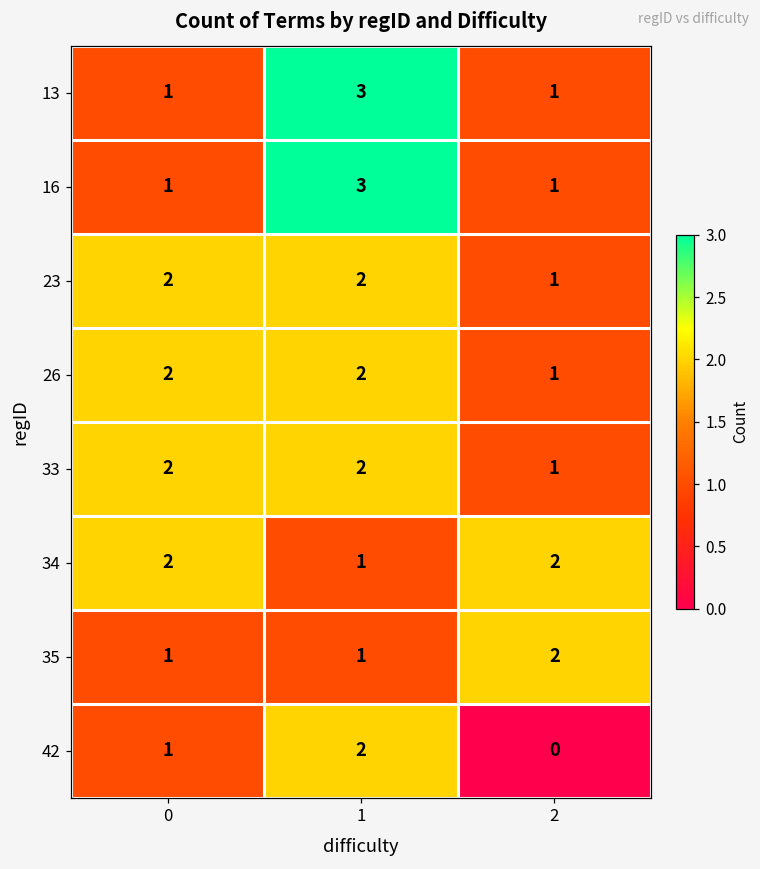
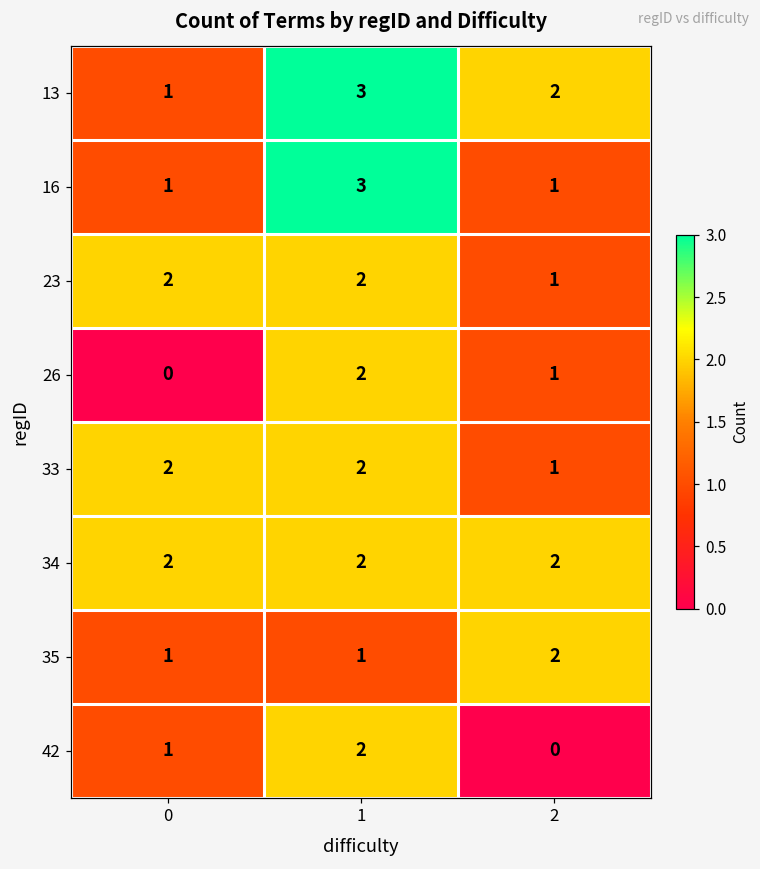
  {
    "13": {
      "0": 1,
      "1": 3,
-     "2": 1
+     "2": 2
    },
    "16": {
      "0": 1,
      "1": 3,
      "2": 1
    },
    "23": {
      "0": 2,
      "1": 2,
      "2": 1
    },
    "26": {
-     "0": 2,
+     "0": 0,
      "1": 2,
      "2": 1
    },
    "33": {
      "0": 2,
      "1": 2,
      "2": 1
    },
    "34": {
      "0": 2,
-     "1": 1,
+     "1": 2,
      "2": 2
    },
    "35": {
      "0": 1,
      "1": 1,
      "2": 2
    },
    "42": {
      "0": 1,
      "1": 2,
      "2": 0
    }
  }
